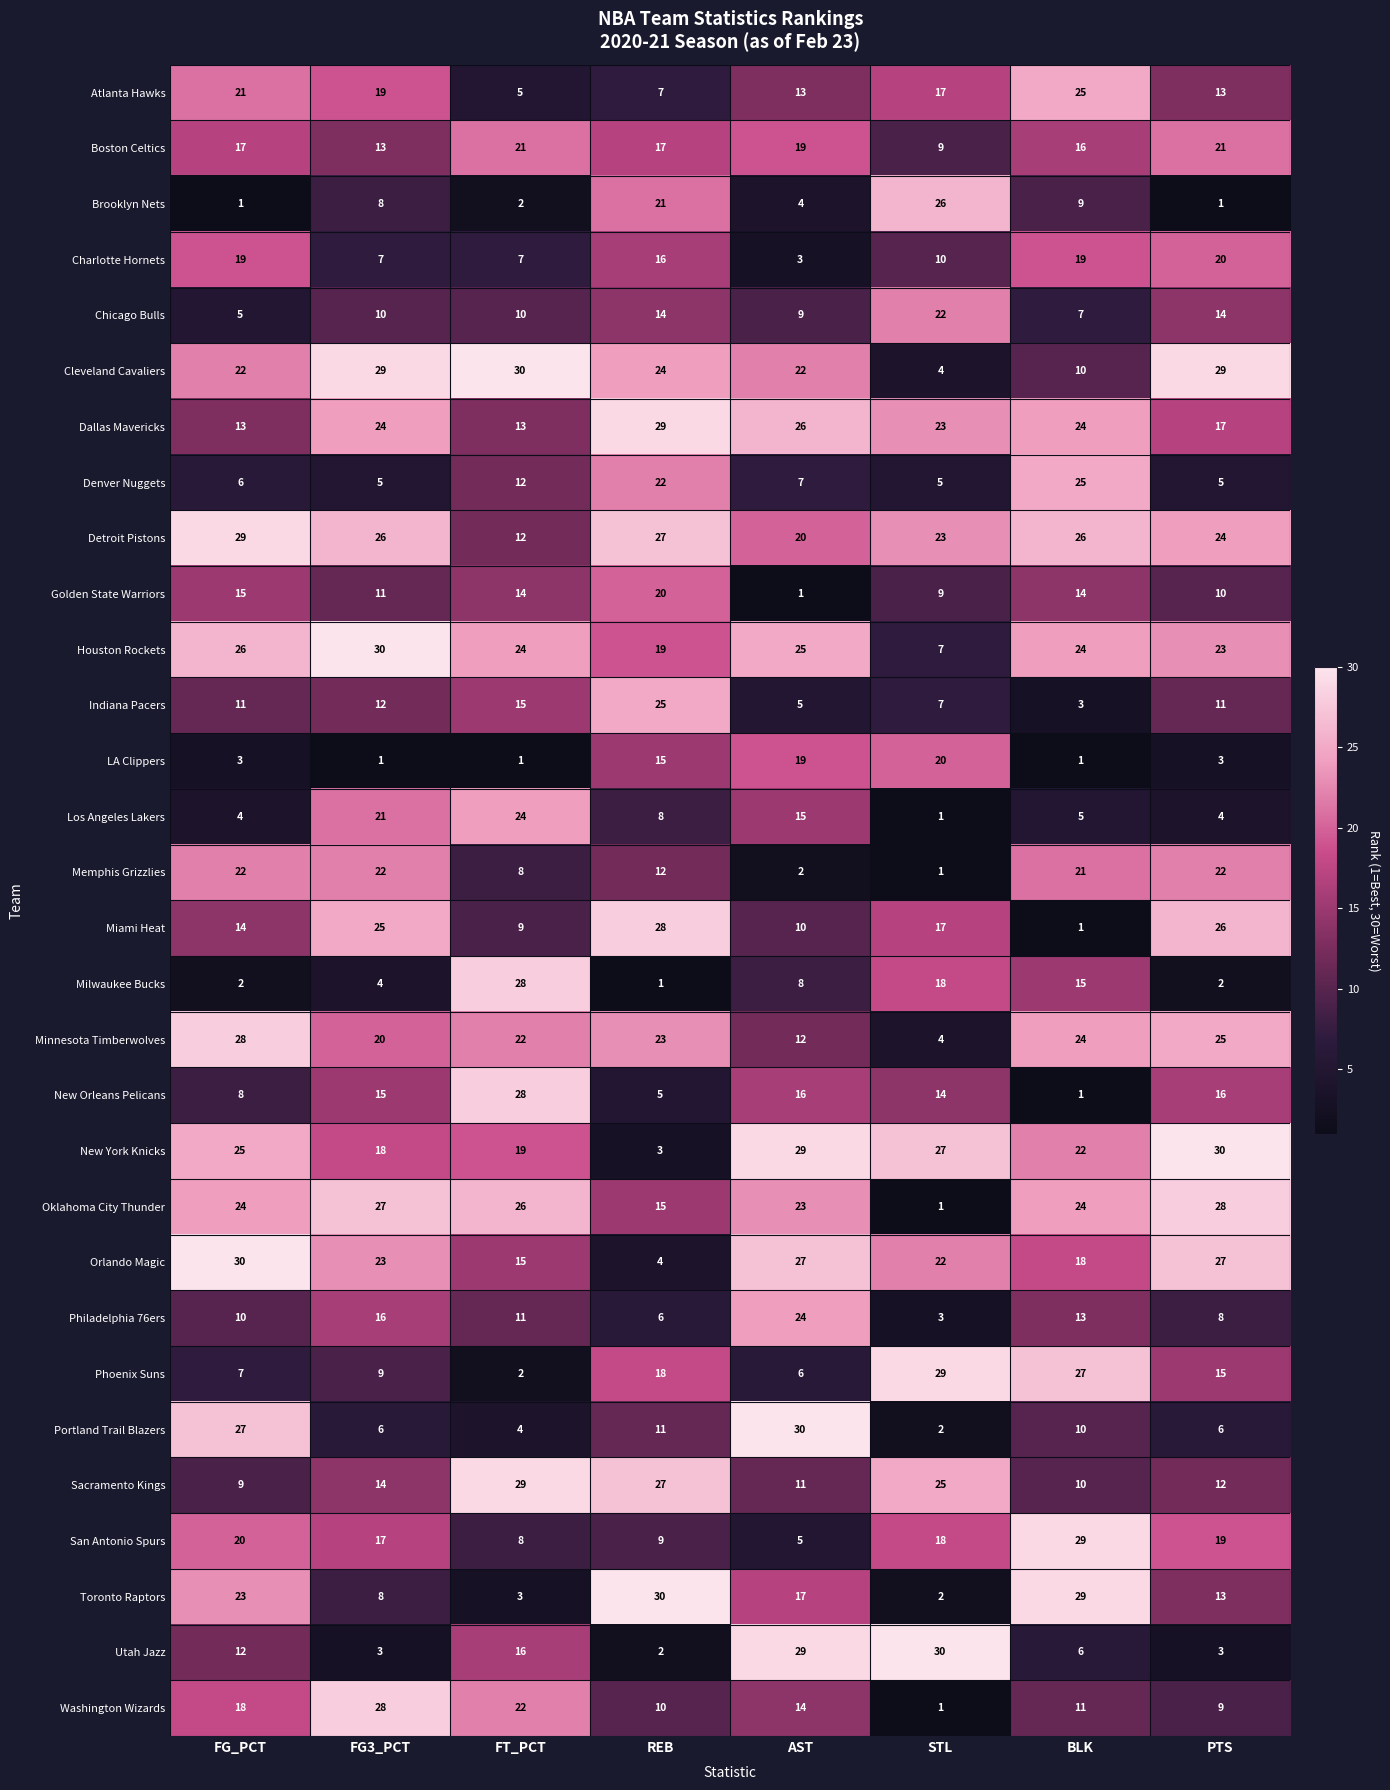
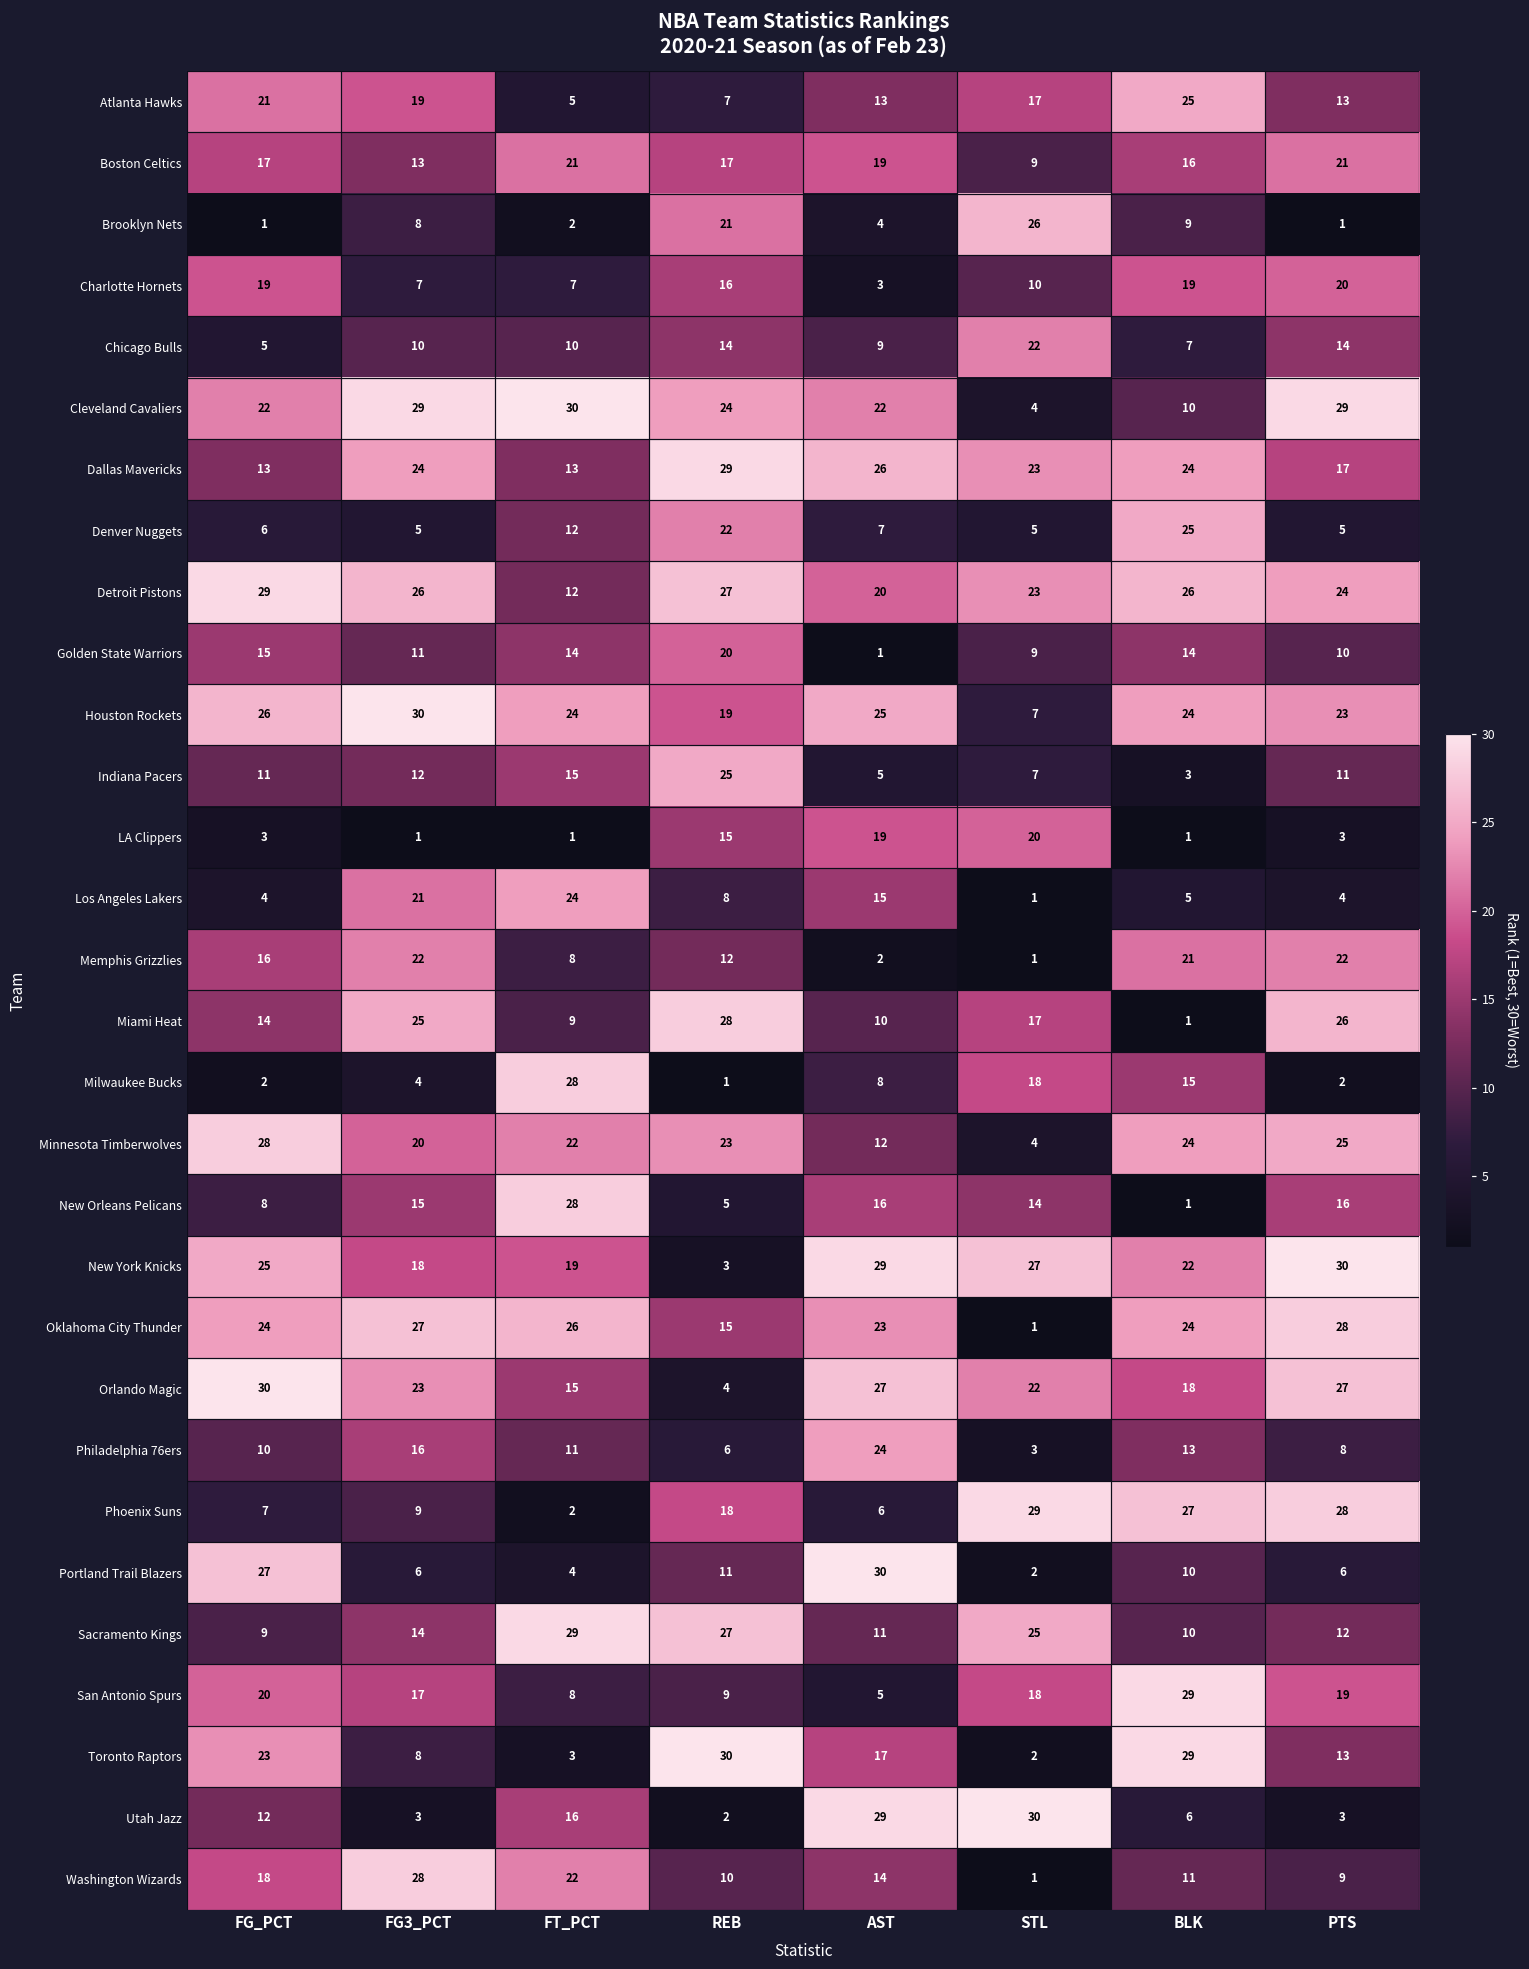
  {
    "Memphis Grizzlies": {
-     "FG_PCT": 22,
+     "FG_PCT": 16,
      "FG3_PCT": 22,
      "FT_PCT": 8,
      "REB": 12,
      "AST": 2,
      "STL": 1,
      "BLK": 21,
      "PTS": 22
    },
    "Phoenix Suns": {
      "FG_PCT": 7,
      "FG3_PCT": 9,
      "FT_PCT": 2,
      "REB": 18,
      "AST": 6,
      "STL": 29,
      "BLK": 27,
-     "PTS": 15
+     "PTS": 28
    }
  }
